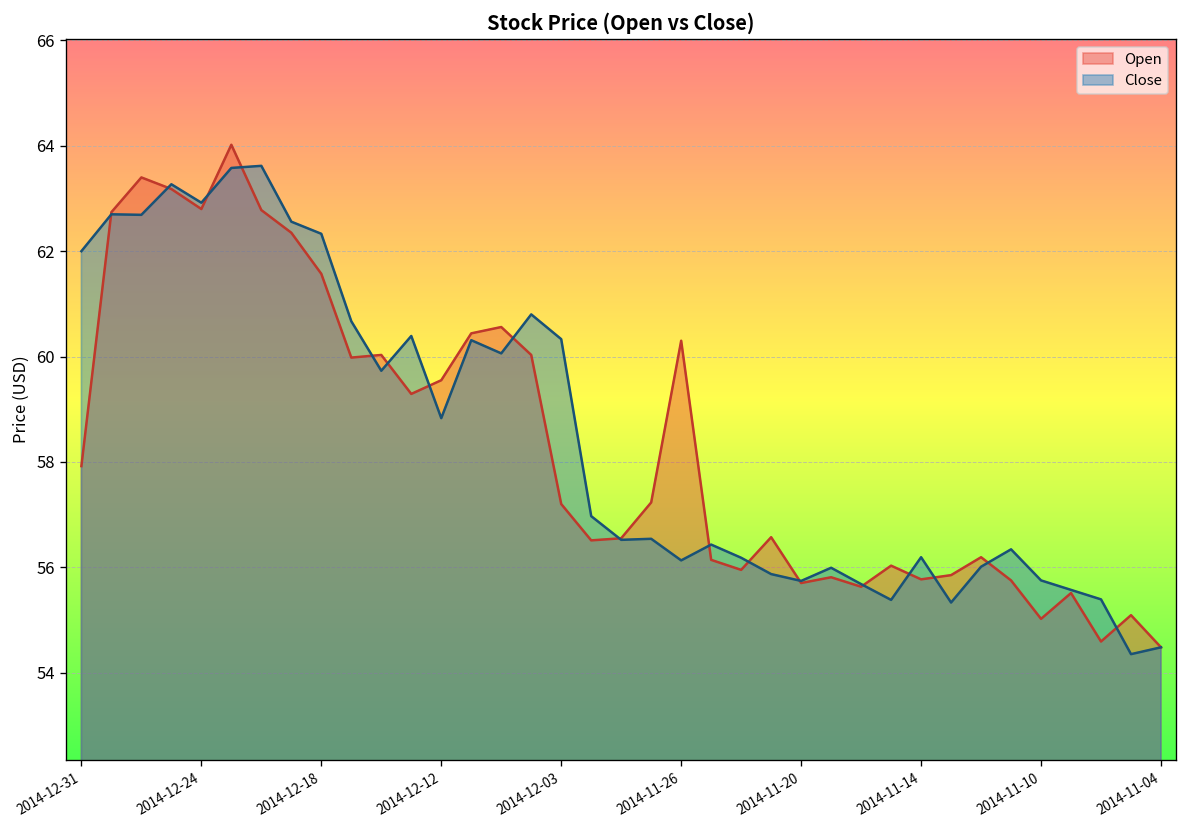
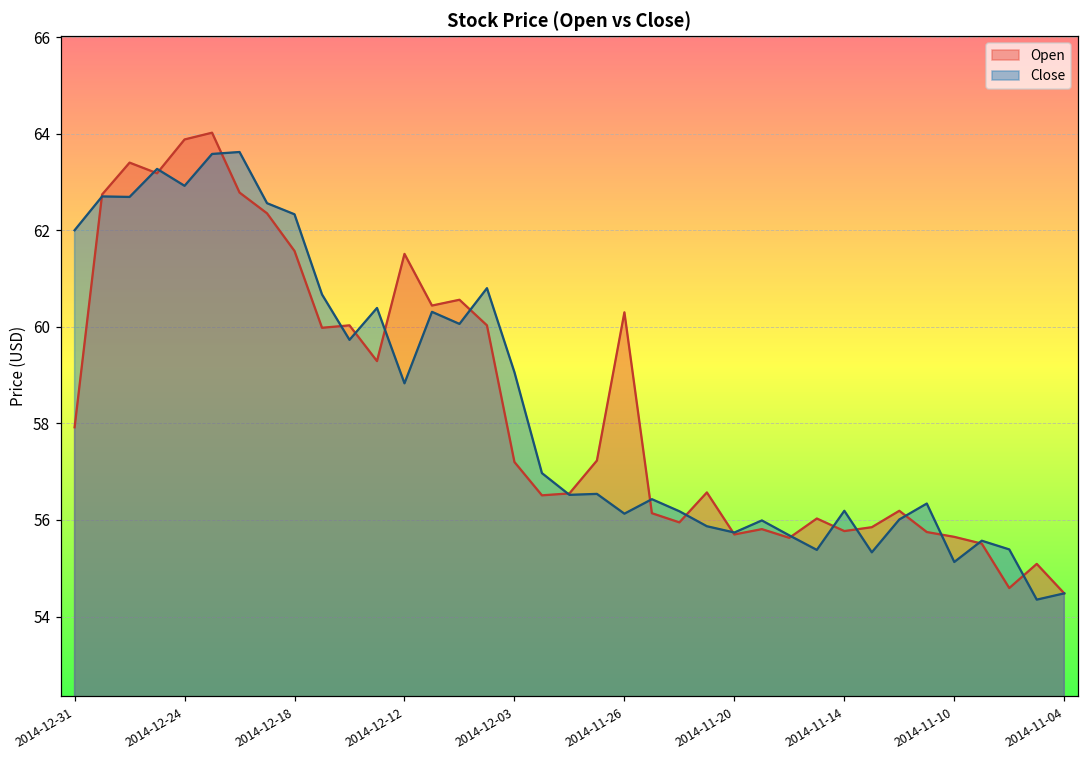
  {
    "Open": {
      "2014-12-31": 57.9,
-     "2014-12-24": 62.8,
+     "2014-12-24": 63.9,
      "2014-12-18": 61.6,
-     "2014-12-12": 59.6,
+     "2014-12-12": 61.5,
      "2014-12-03": 57.2,
      "2014-11-26": 60.3,
      "2014-11-14": 55.8,
-     "2014-11-10": 55.0
+     "2014-11-10": 55.7
    },
    "Close": {
      "2014-12-31": 62.0,
      "2014-12-24": 62.9,
      "2014-12-18": 62.3,
      "2014-12-12": 58.8,
-     "2014-12-03": 60.3,
+     "2014-12-03": 59.1,
      "2014-11-26": 56.1,
      "2014-11-14": 56.2,
-     "2014-11-10": 55.8
+     "2014-11-10": 55.1
    }
  }
